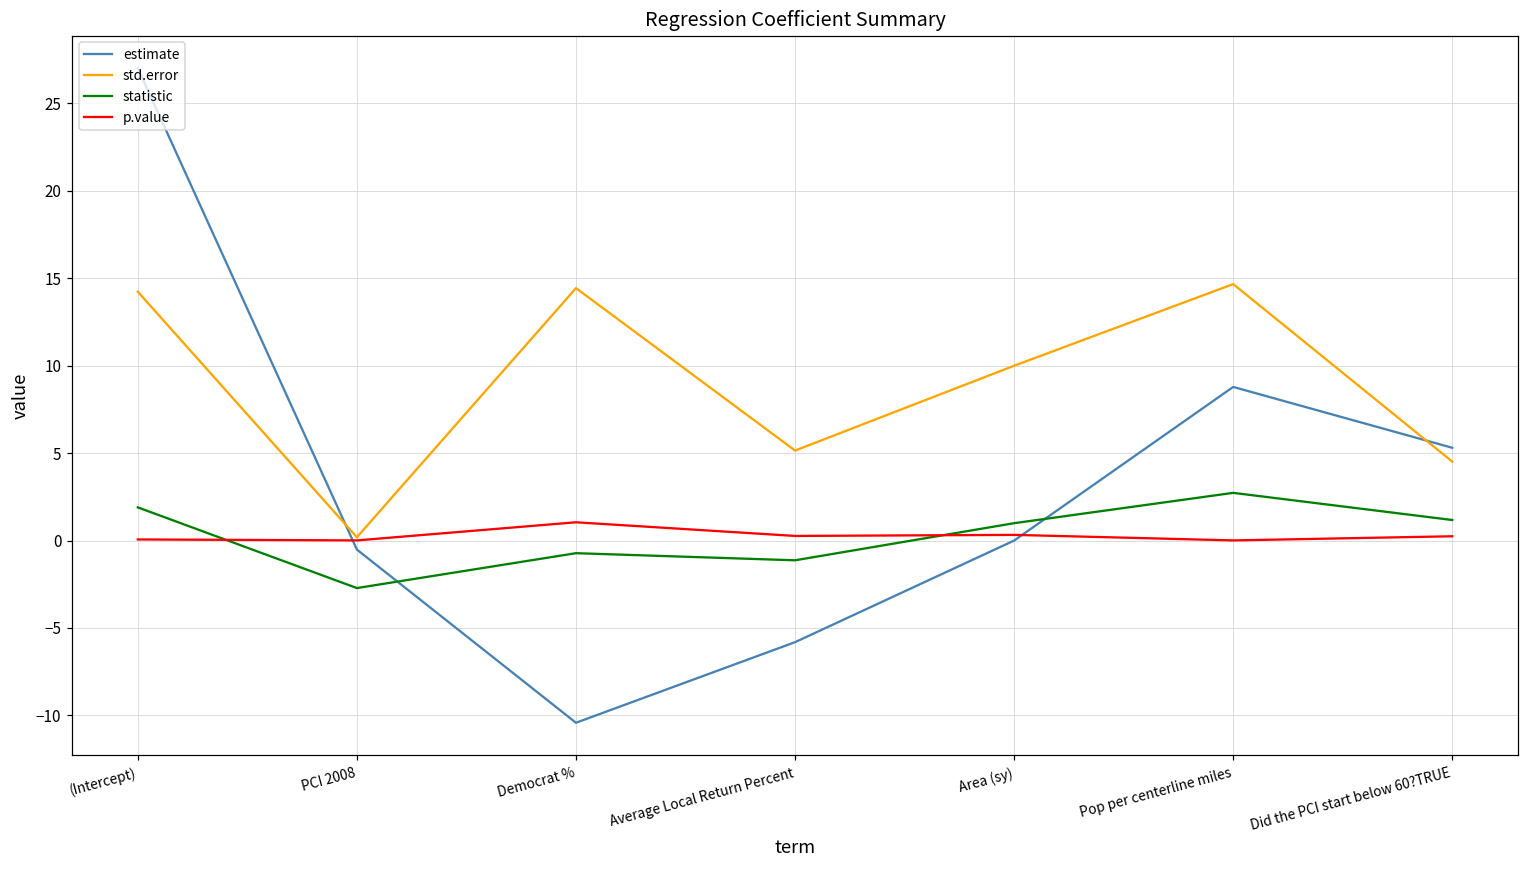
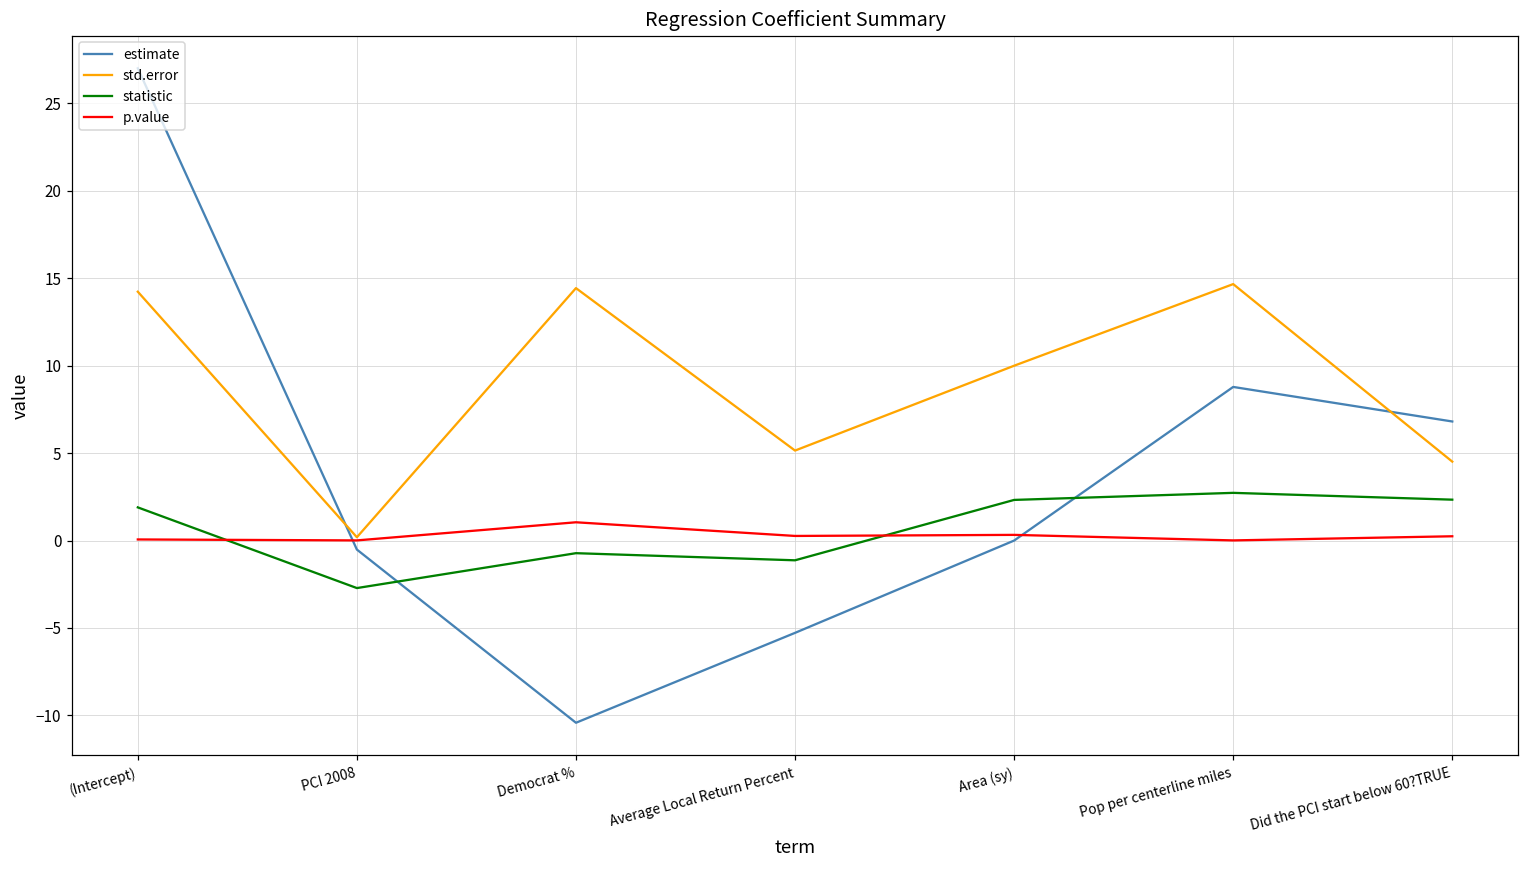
  {
    "estimate": {
      "PCI 2008": -0.5,
      "Democrat %": -10.4,
-     "Average Local Return Percent": -5.8,
+     "Average Local Return Percent": -5.3,
      "Area (sy)": 0.0,
      "Pop per centerline miles": 8.8,
-     "Did the PCI start below 60?TRUE": 5.3
+     "Did the PCI start below 60?TRUE": 6.8
    },
    "std.error": {
      "(Intercept)": 14.2,
      "PCI 2008": 0.2,
      "Democrat %": 14.4,
      "Average Local Return Percent": 5.1,
      "Area (sy)": 10.0,
      "Pop per centerline miles": 14.7,
      "Did the PCI start below 60?TRUE": 4.5
    },
    "statistic": {
      "(Intercept)": 1.9,
      "PCI 2008": -2.7,
      "Democrat %": -0.7,
      "Average Local Return Percent": -1.1,
-     "Area (sy)": 1.0,
+     "Area (sy)": 2.3,
      "Pop per centerline miles": 2.7,
-     "Did the PCI start below 60?TRUE": 1.2
+     "Did the PCI start below 60?TRUE": 2.3
    },
    "p.value": {
      "(Intercept)": 0.1,
      "PCI 2008": 0.0,
      "Democrat %": 1.0,
      "Average Local Return Percent": 0.3,
      "Area (sy)": 0.3,
      "Pop per centerline miles": 0.0,
      "Did the PCI start below 60?TRUE": 0.2
    }
  }
